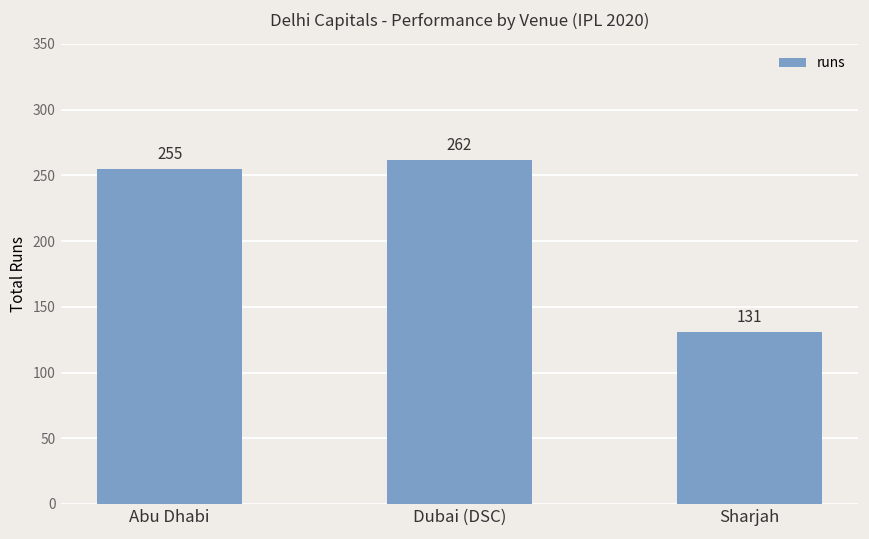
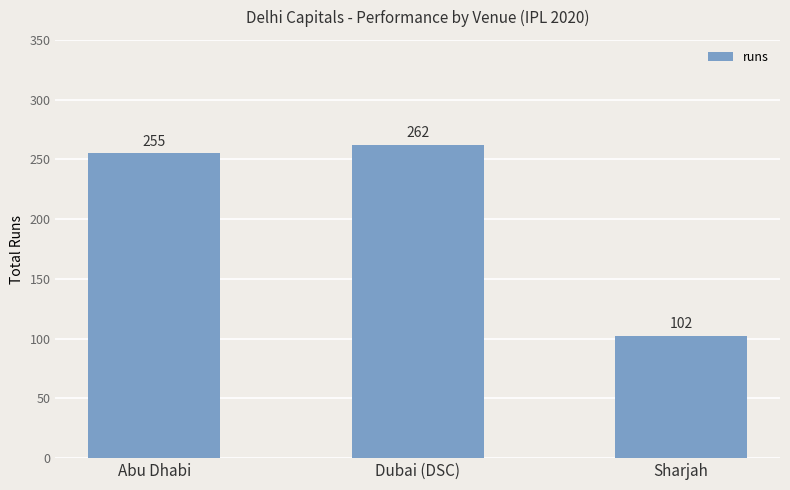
  {
    "Abu Dhabi": 255,
    "Dubai (DSC)": 262,
-   "Sharjah": 131
+   "Sharjah": 102
  }
